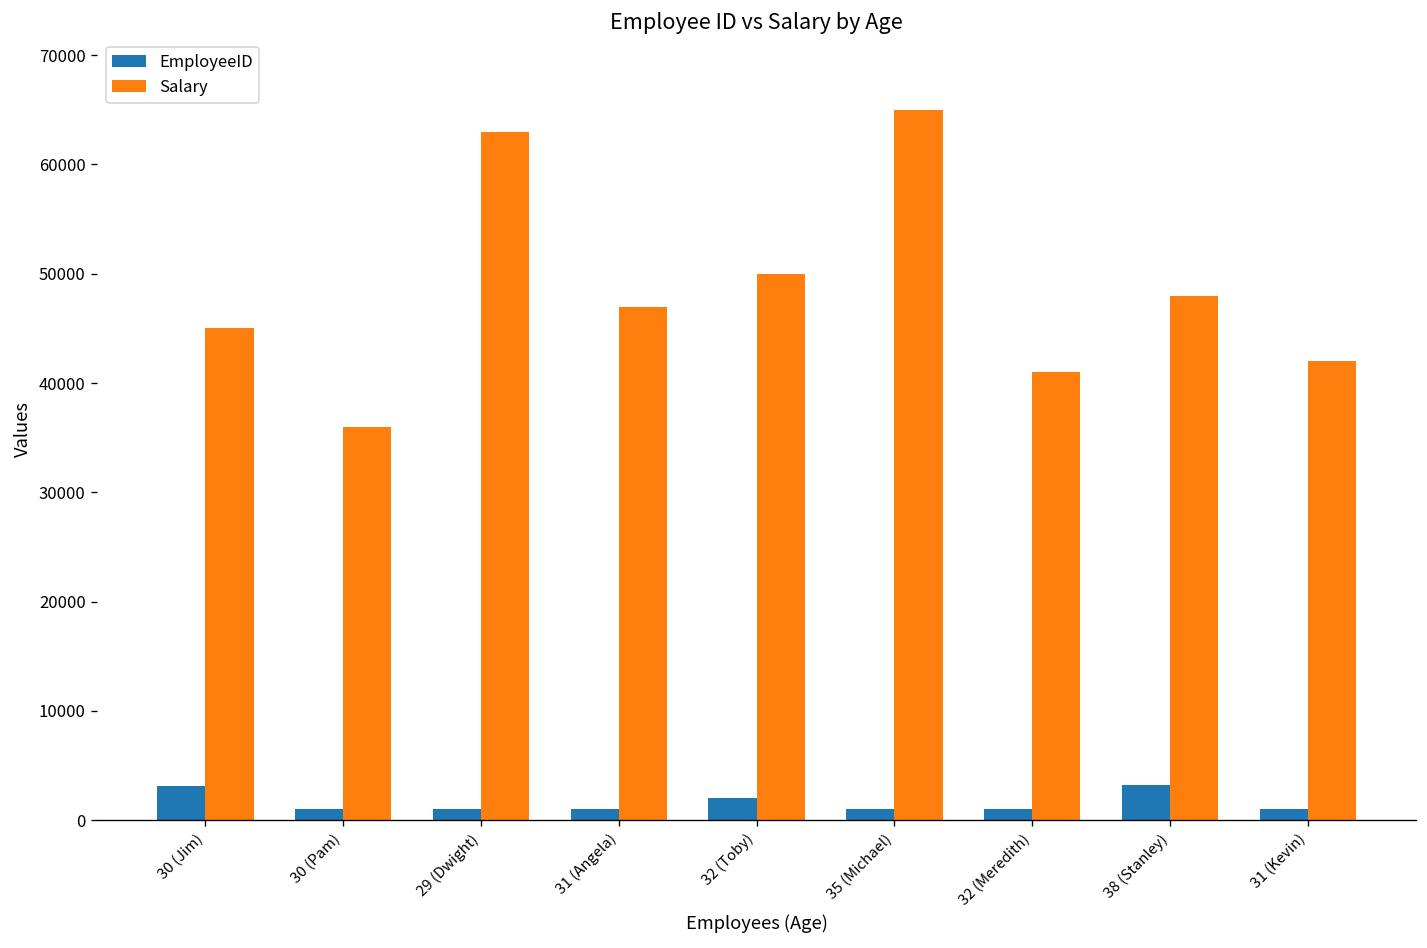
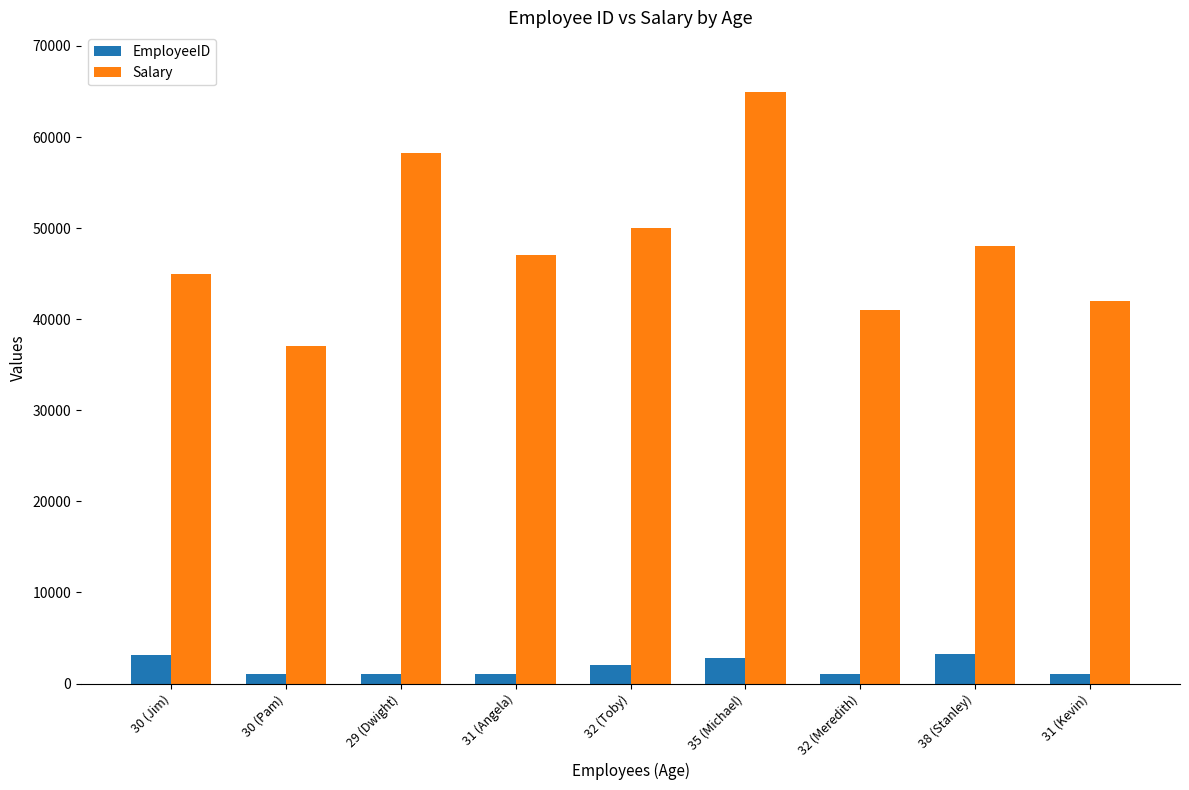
  {
    "EmployeeID": {
      "30 (Jim)": 3000,
      "30 (Pam)": 1000,
      "29 (Dwight)": 1000,
      "31 (Angela)": 1000,
      "32 (Toby)": 2000,
-     "35 (Michael)": 1000,
+     "35 (Michael)": 3000,
      "32 (Meredith)": 1000,
      "38 (Stanley)": 3000,
      "31 (Kevin)": 1000
    },
    "Salary": {
      "30 (Jim)": 45000,
-     "30 (Pam)": 36000,
-     "29 (Dwight)": 63000,
+     "30 (Pam)": 37000,
+     "29 (Dwight)": 58000,
      "31 (Angela)": 47000,
      "32 (Toby)": 50000,
      "35 (Michael)": 65000,
      "32 (Meredith)": 41000,
      "38 (Stanley)": 48000,
      "31 (Kevin)": 42000
    }
  }
